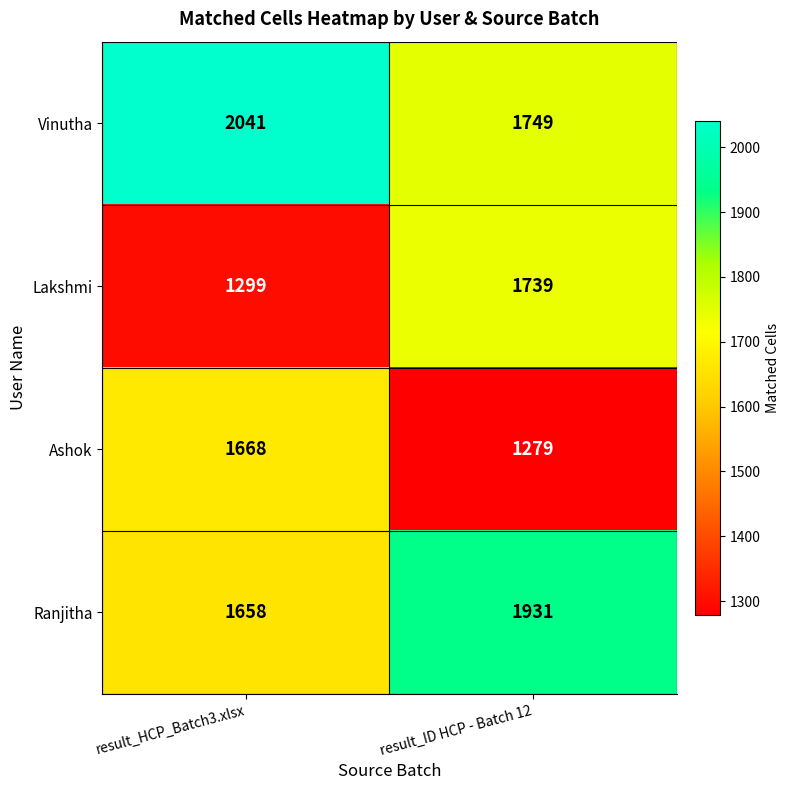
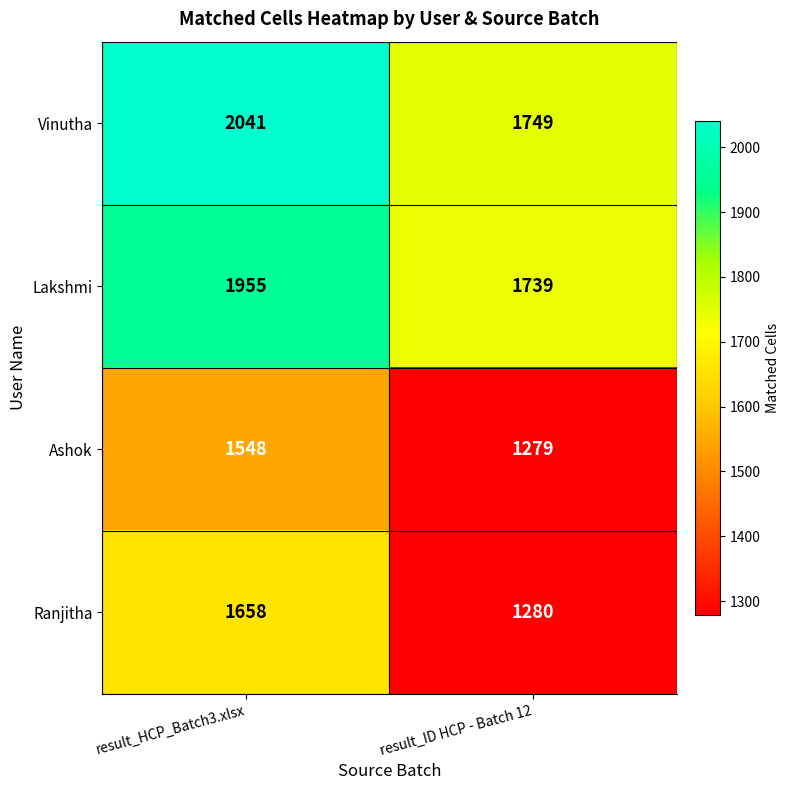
  {
    "Vinutha": {
      "result_HCP_Batch3.xlsx": 2041,
      "result_ID HCP - Batch 12": 1749
    },
    "Lakshmi": {
-     "result_HCP_Batch3.xlsx": 1299,
+     "result_HCP_Batch3.xlsx": 1955,
      "result_ID HCP - Batch 12": 1739
    },
    "Ashok": {
-     "result_HCP_Batch3.xlsx": 1668,
+     "result_HCP_Batch3.xlsx": 1548,
      "result_ID HCP - Batch 12": 1279
    },
    "Ranjitha": {
      "result_HCP_Batch3.xlsx": 1658,
-     "result_ID HCP - Batch 12": 1931
+     "result_ID HCP - Batch 12": 1280
    }
  }
